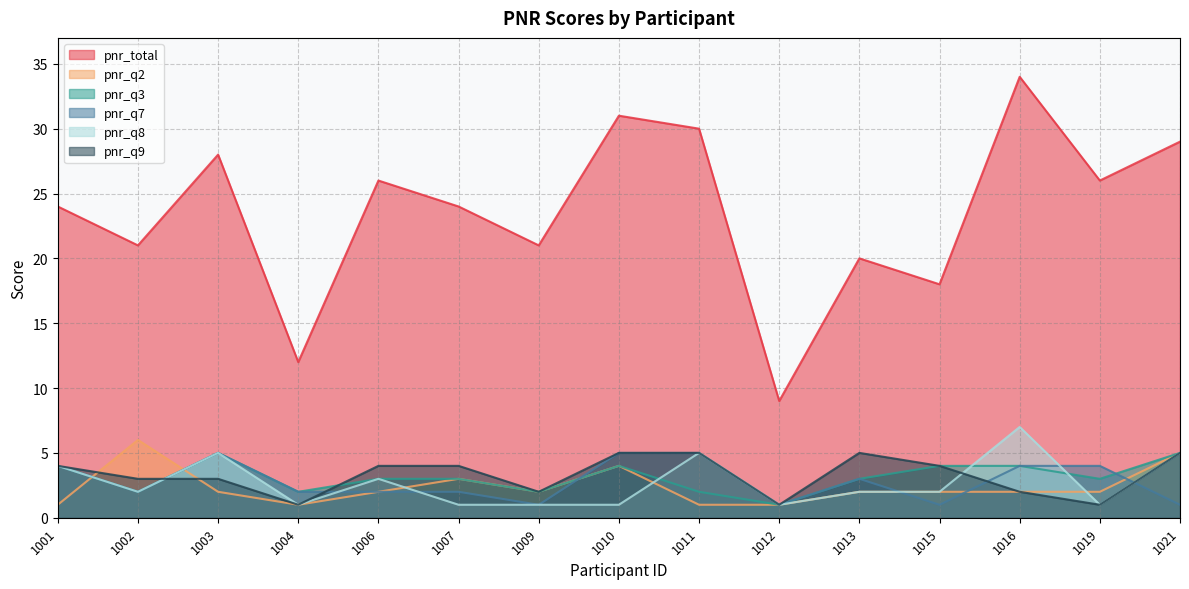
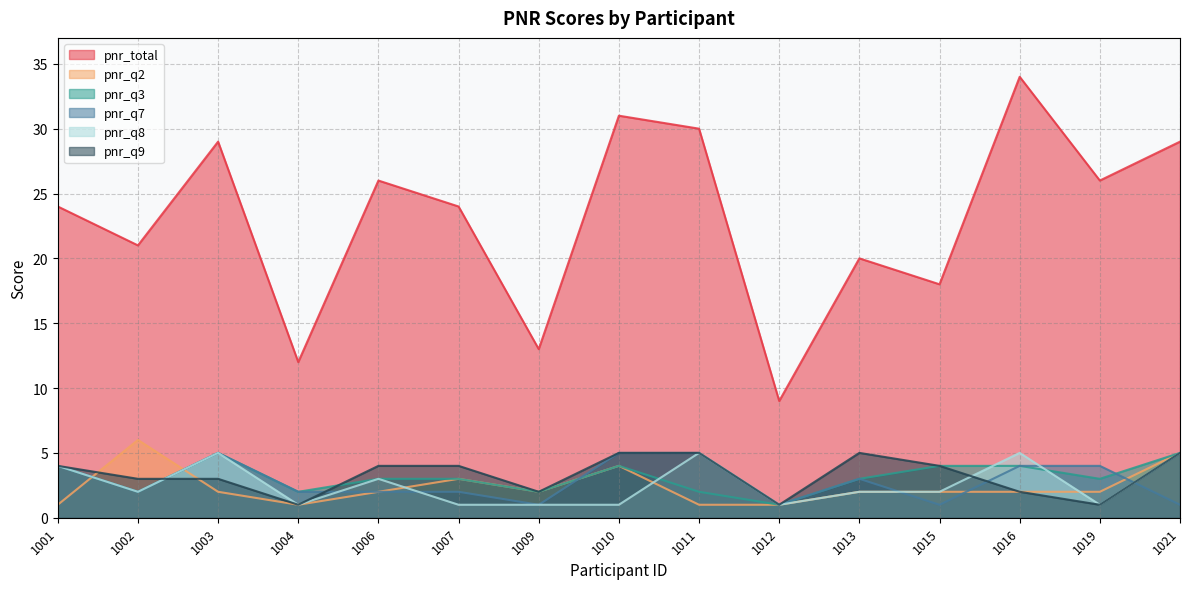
  {
    "pnr_total": {
      "1001": 24,
      "1002": 21,
-     "1003": 28,
+     "1003": 29,
      "1004": 12,
      "1006": 26,
      "1007": 24,
-     "1009": 21,
+     "1009": 13,
      "1010": 31,
      "1011": 30,
      "1012": 9,
      "1013": 20,
      "1015": 18,
      "1016": 34,
      "1019": 26,
      "1021": 29
    },
    "pnr_q2": {
      "1001": 1,
      "1002": 6,
      "1003": 2,
      "1011": 1,
      "1019": 2
    },
    "pnr_q8": {
      "1007": 1,
      "1010": 1,
-     "1016": 7
+     "1016": 5
    },
    "pnr_q9": {
      "1002": 3,
      "1003": 3,
      "1006": 4,
      "1007": 4,
      "1013": 5
    }
  }
